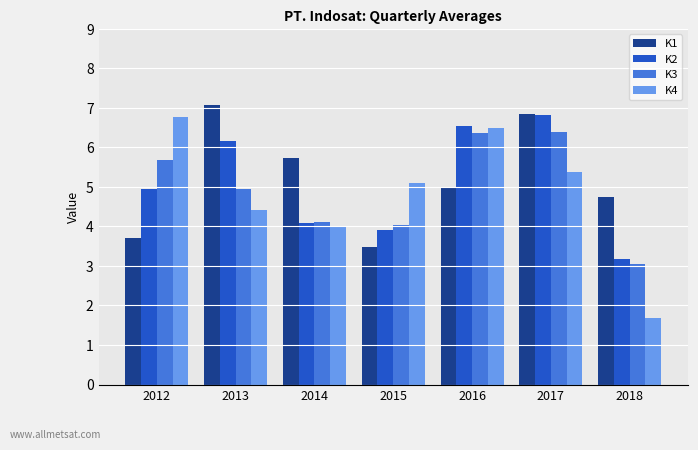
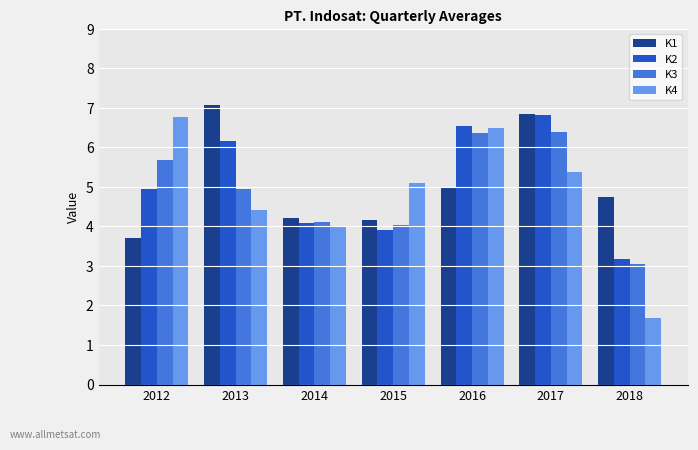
  {
    "K1": {
      "2012": 3.7,
      "2013": 7.1,
-     "2014": 5.7,
-     "2015": 3.5,
+     "2014": 4.2,
+     "2015": 4.2,
      "2016": 5.0,
      "2017": 6.9,
      "2018": 4.8
    }
  }
